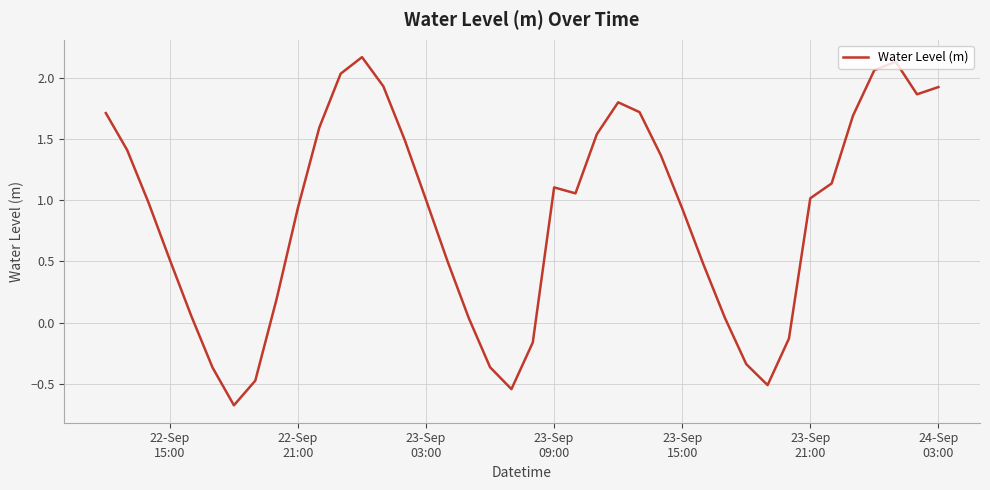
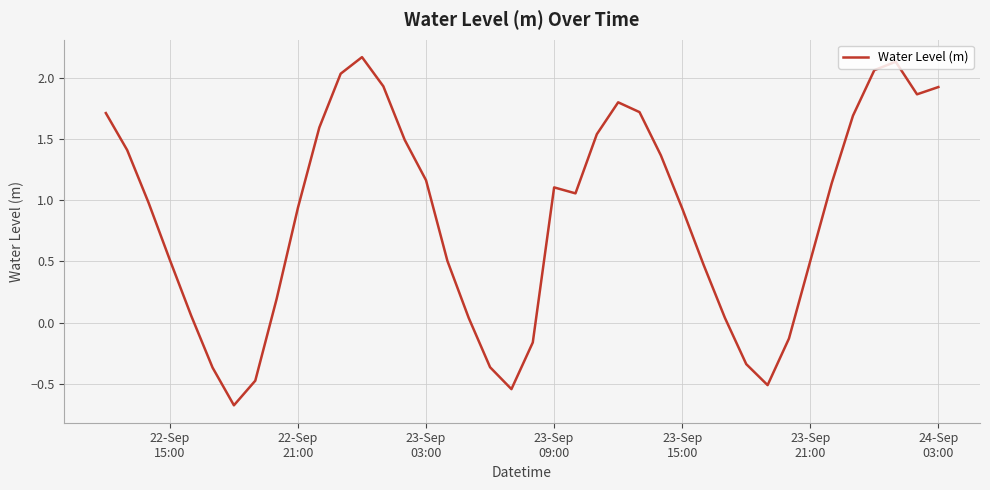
  {
    "22-Sep 15:00": 0.51,
    "22-Sep 21:00": 0.94,
-   "23-Sep 03:00": 1.00,
+   "23-Sep 03:00": 1.16,
    "23-Sep 09:00": 1.11,
    "23-Sep 15:00": 0.93,
-   "23-Sep 21:00": 1.02,
+   "23-Sep 21:00": 0.50,
    "24-Sep 03:00": 1.92
  }
